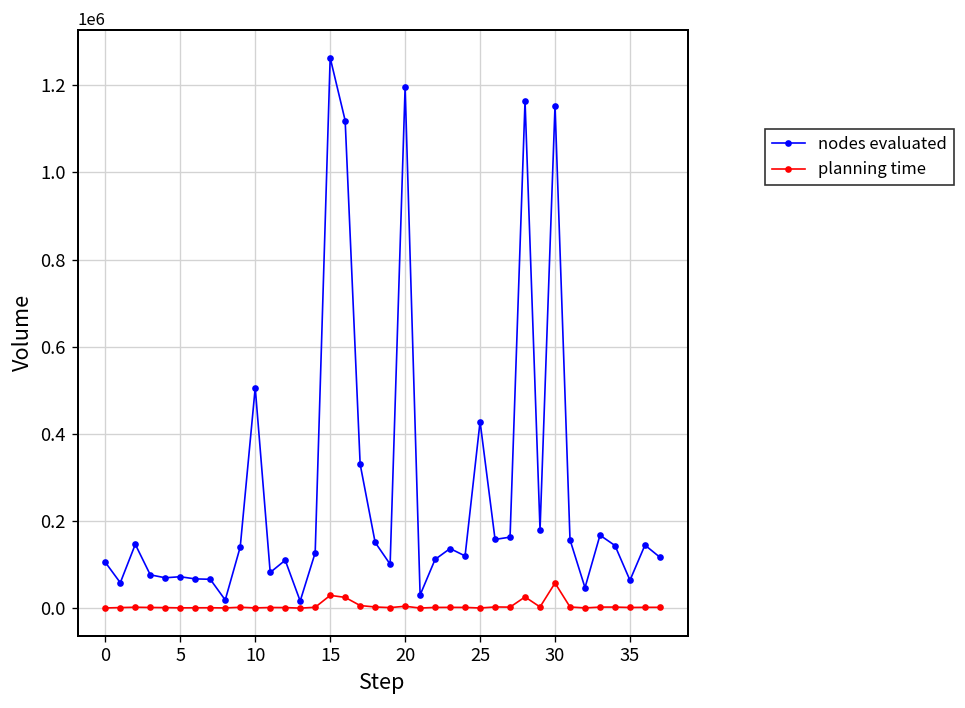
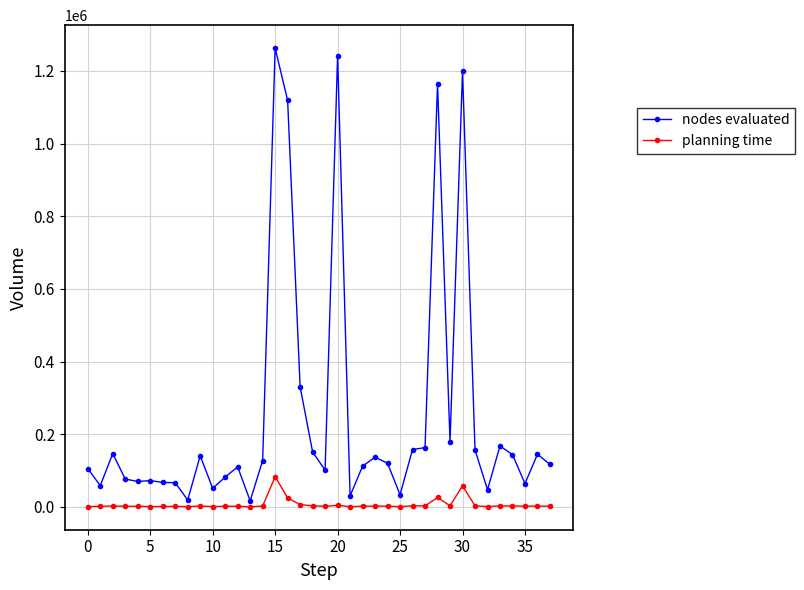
  {
    "nodes evaluated": {
      "0": 110000,
      "5": 70000,
-     "10": 510000,
+     "10": 50000,
      "15": 1260000,
-     "20": 1200000,
-     "25": 430000,
-     "30": 1150000,
+     "20": 1240000,
+     "25": 30000,
+     "30": 1200000,
      "35": 60000
    },
    "planning time": {
      "0": 0,
      "5": 0,
      "10": 0,
-     "15": 30000,
+     "15": 80000,
      "20": 0,
      "25": 0,
      "30": 60000,
      "35": 0
    }
  }
